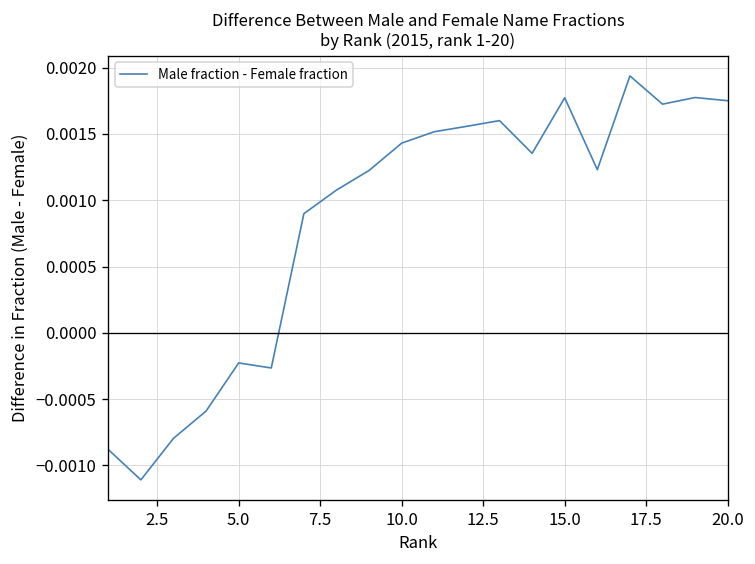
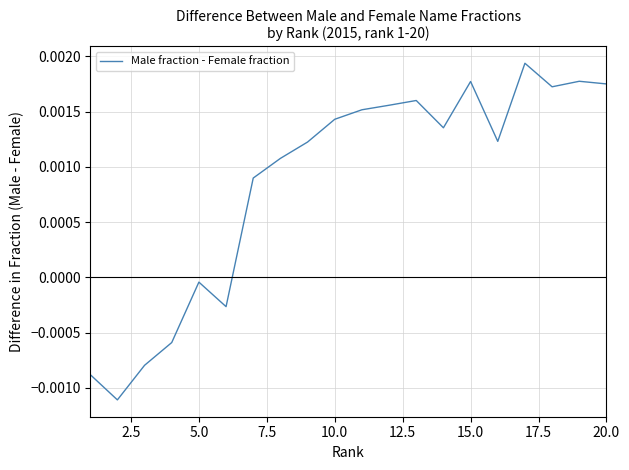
  {
-   "5.0": -0.00023,
+   "5.0": -0.00004,
    "10.0": 0.00143,
    "15.0": 0.00177,
    "20.0": 0.00175
  }
